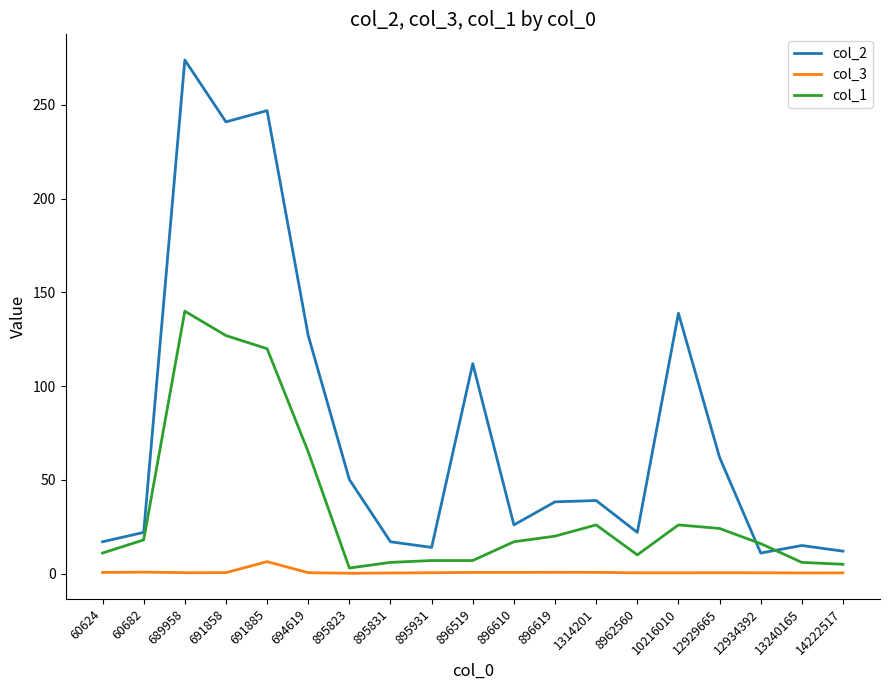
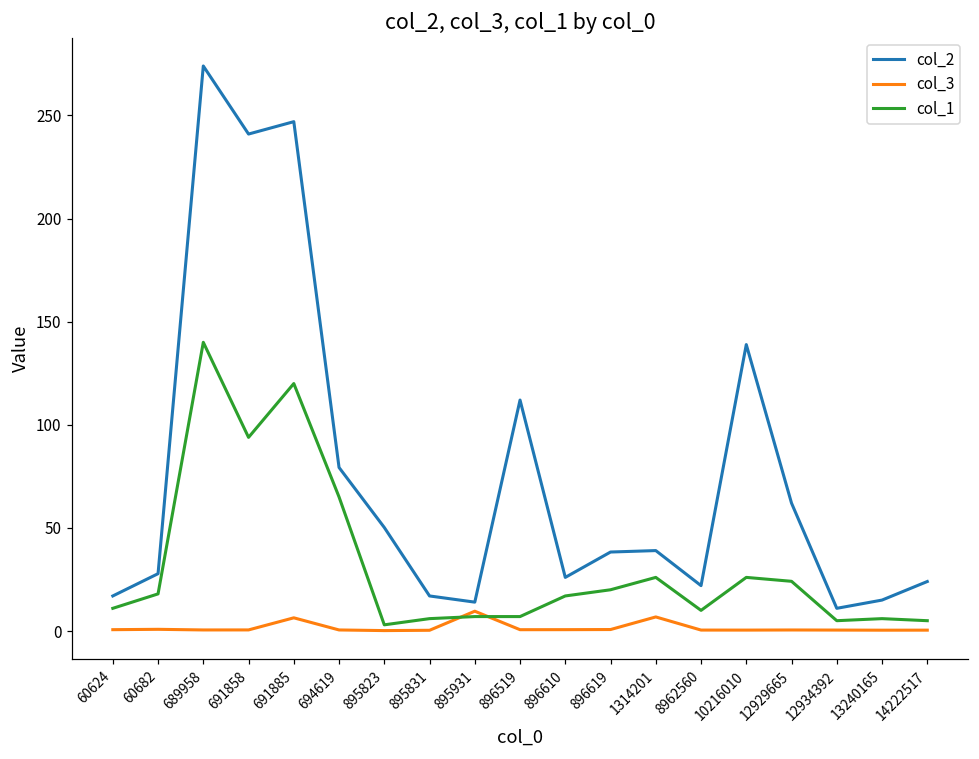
  {
    "col_2": {
      "60624": 17,
-     "60682": 22,
+     "60682": 28,
      "689958": 274,
      "691858": 241,
      "691885": 247,
-     "694619": 127,
+     "694619": 79,
      "895823": 50,
      "895831": 17,
      "895931": 14,
      "896519": 112,
      "896610": 26,
      "896619": 38,
      "1314201": 39,
      "8962560": 22,
      "10216010": 139,
      "12929665": 62,
      "12934392": 11,
      "13240165": 15,
-     "14222517": 12
+     "14222517": 24
    },
    "col_3": {
      "60624": 1,
      "60682": 1,
      "689958": 1,
      "691858": 1,
      "691885": 6,
      "694619": 1,
      "895823": 0,
      "895831": 0,
-     "895931": 1,
+     "895931": 10,
      "896519": 1,
      "896610": 1,
      "896619": 1,
-     "1314201": 1,
+     "1314201": 7,
      "8962560": 0,
      "10216010": 0,
      "12929665": 1,
      "12934392": 0,
      "13240165": 0,
      "14222517": 0
    },
    "col_1": {
      "60624": 11,
      "60682": 18,
      "689958": 140,
-     "691858": 127,
+     "691858": 94,
      "691885": 120,
      "694619": 65,
      "895823": 3,
      "895831": 6,
      "895931": 7,
      "896519": 7,
      "896610": 17,
      "896619": 20,
      "1314201": 26,
      "8962560": 10,
      "10216010": 26,
      "12929665": 24,
-     "12934392": 16,
+     "12934392": 5,
      "13240165": 6,
      "14222517": 5
    }
  }
